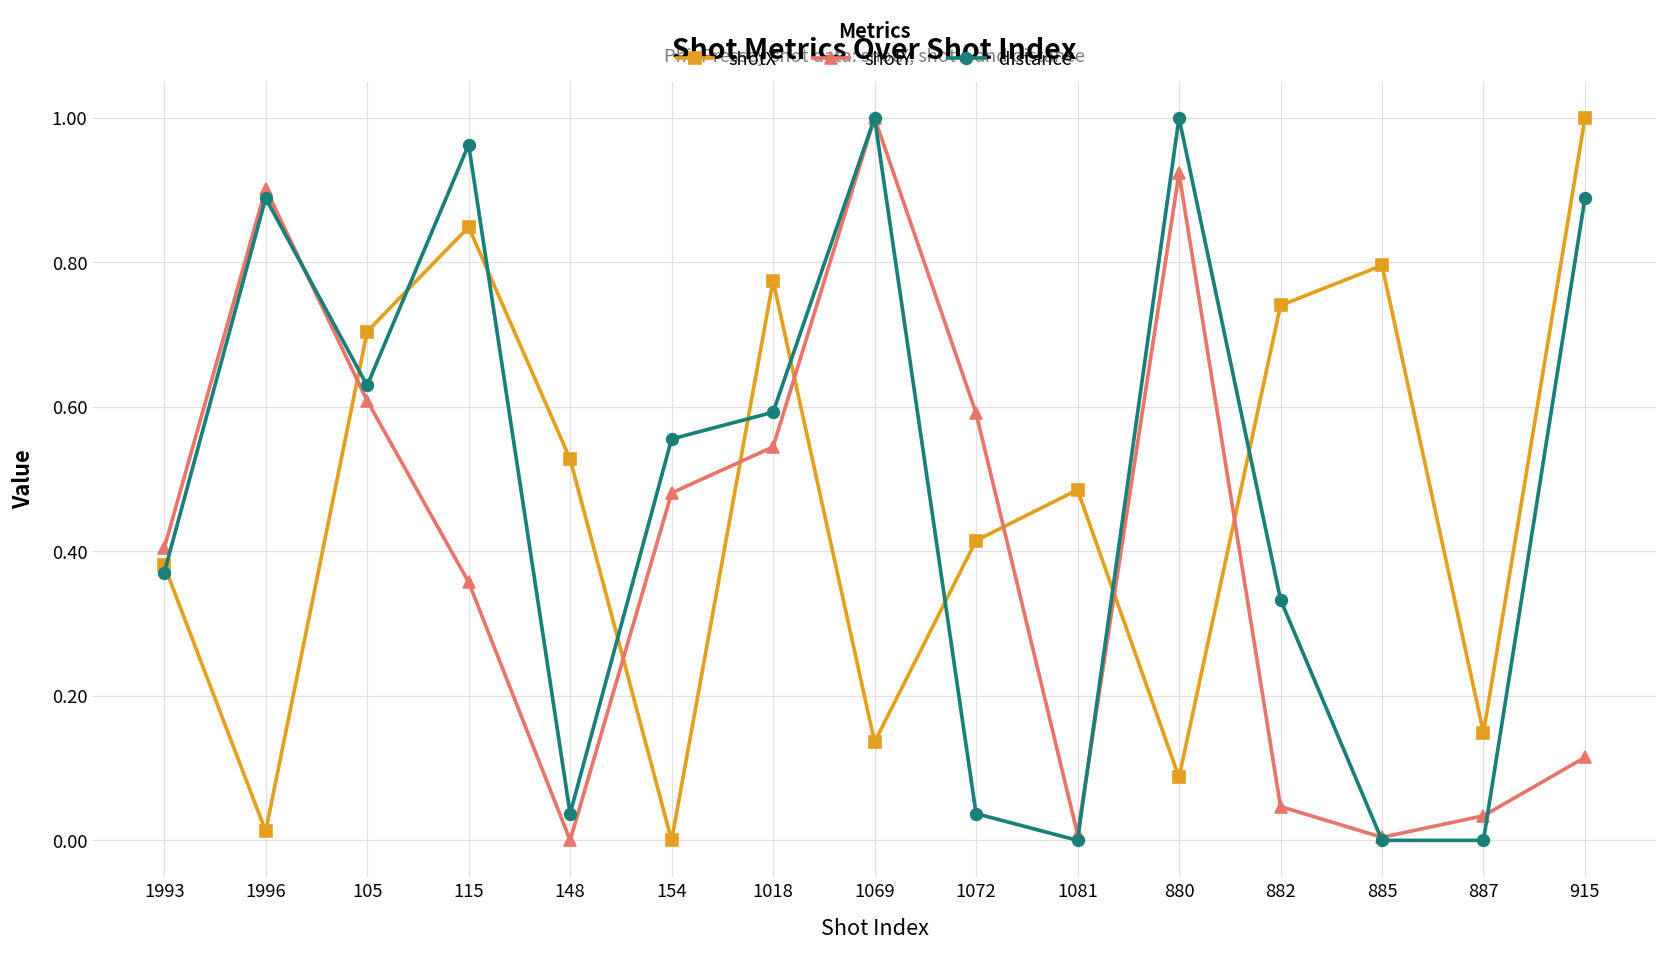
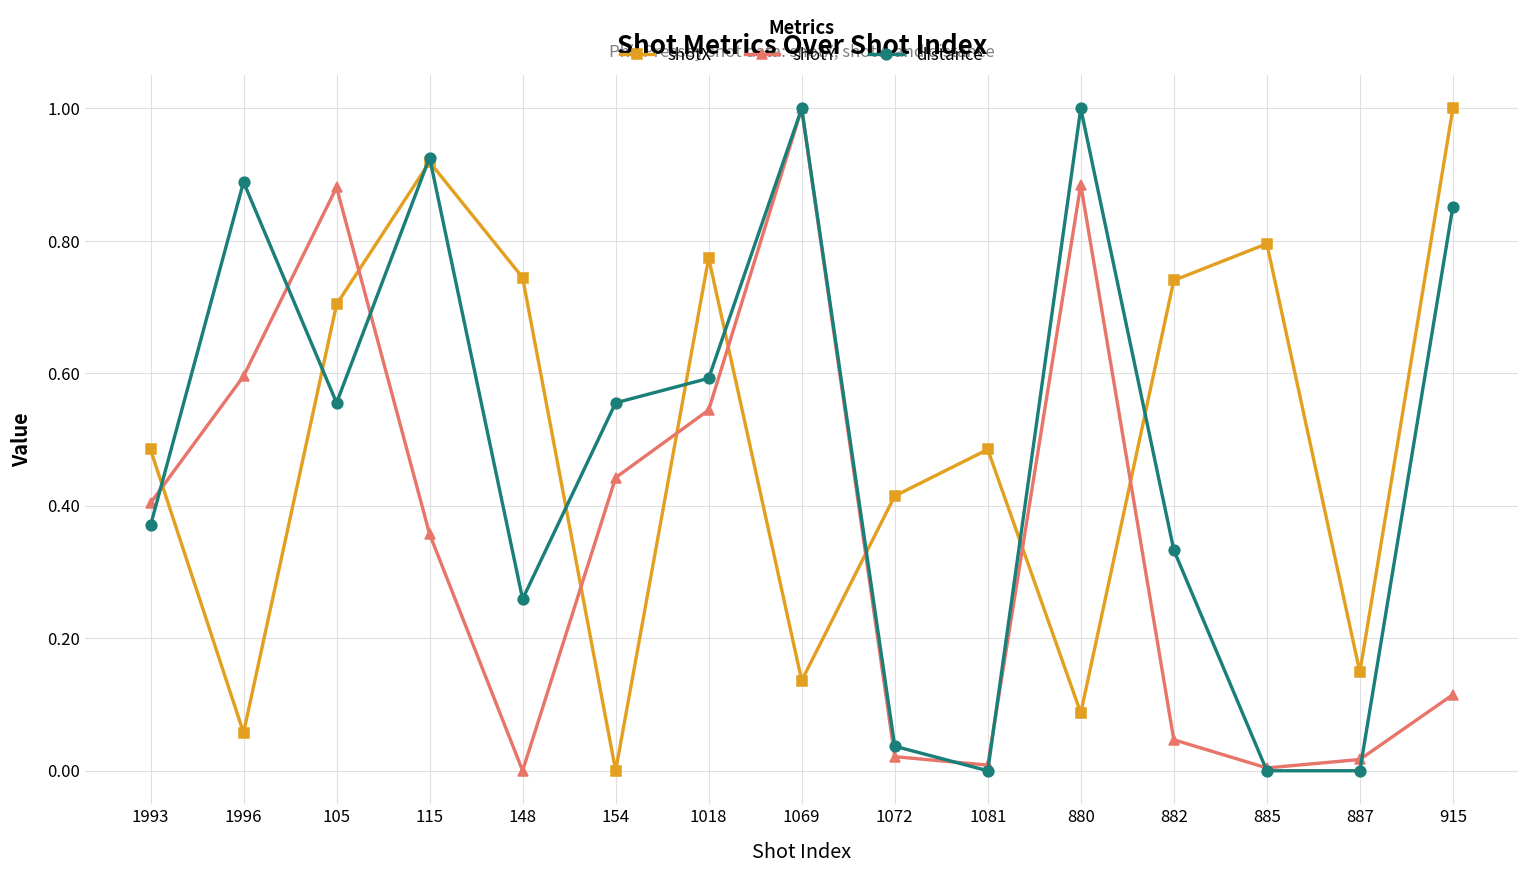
  {
    "shotX": {
-     "1993": 0.38,
-     "1996": 0.01,
+     "1993": 0.49,
+     "1996": 0.06,
      "105": 0.70,
-     "115": 0.85,
-     "148": 0.53,
+     "115": 0.92,
+     "148": 0.74,
      "154": 0.00,
      "1018": 0.77,
      "1069": 0.14,
      "1072": 0.41,
      "1081": 0.49,
      "880": 0.09,
      "882": 0.74,
      "885": 0.80,
      "887": 0.15,
      "915": 1.00
    },
    "shotY": {
      "1993": 0.40,
-     "1996": 0.90,
-     "105": 0.61,
+     "1996": 0.60,
+     "105": 0.88,
      "115": 0.36,
      "148": 0.00,
-     "154": 0.48,
+     "154": 0.44,
      "1018": 0.54,
-     "1072": 0.59,
+     "1072": 0.02,
      "1081": 0.01,
-     "880": 0.92,
+     "880": 0.89,
      "882": 0.05,
      "885": 0.00,
-     "887": 0.03,
+     "887": 0.02,
      "915": 0.11
    },
    "distance": {
      "1993": 0.37,
      "1996": 0.89,
-     "105": 0.63,
-     "115": 0.96,
-     "148": 0.04,
+     "105": 0.56,
+     "115": 0.93,
+     "148": 0.26,
      "154": 0.56,
      "1018": 0.59,
      "1072": 0.04,
      "1081": 0.00,
      "880": 1.00,
      "882": 0.33,
      "885": 0.00,
      "887": 0.00,
-     "915": 0.89
+     "915": 0.85
    }
  }
